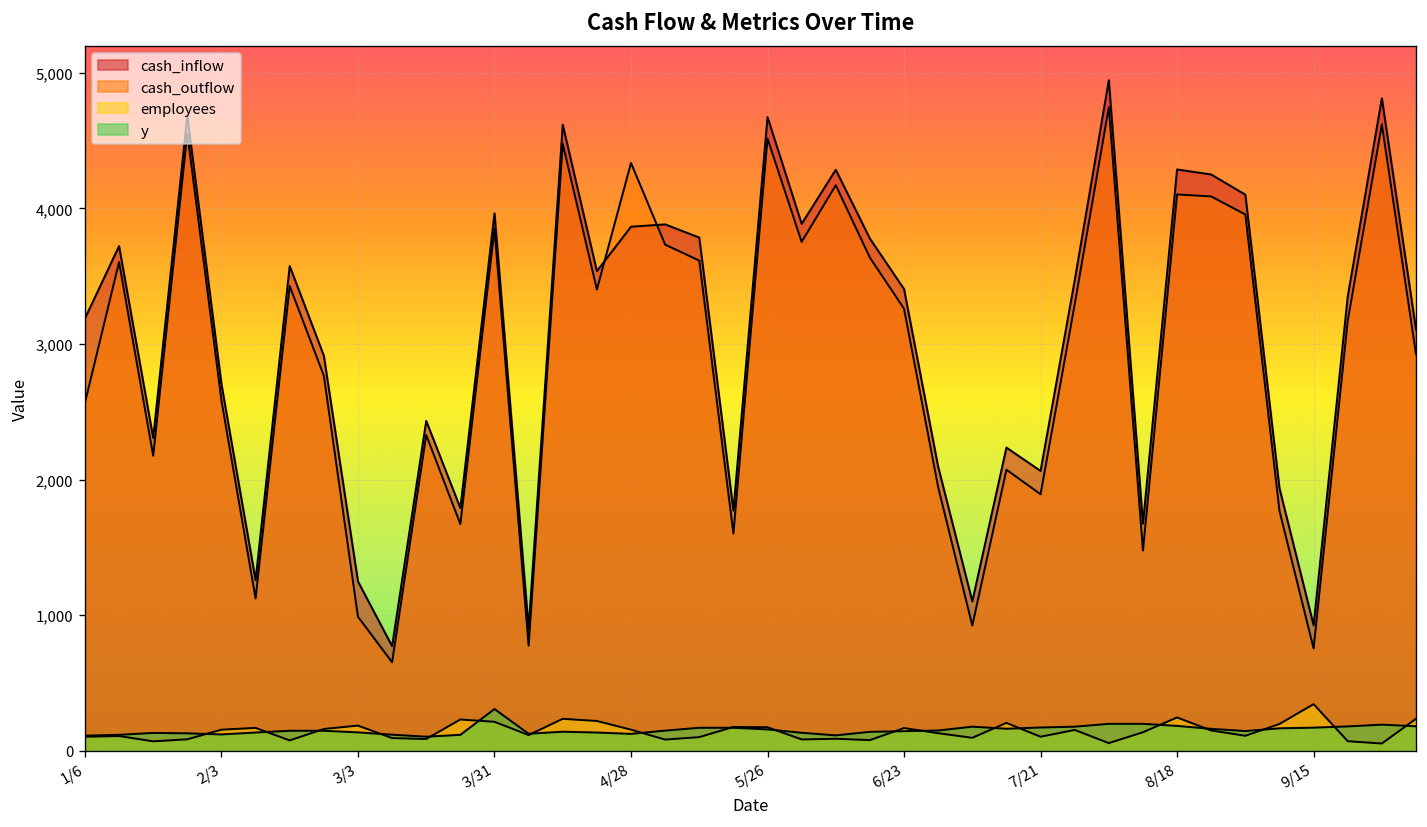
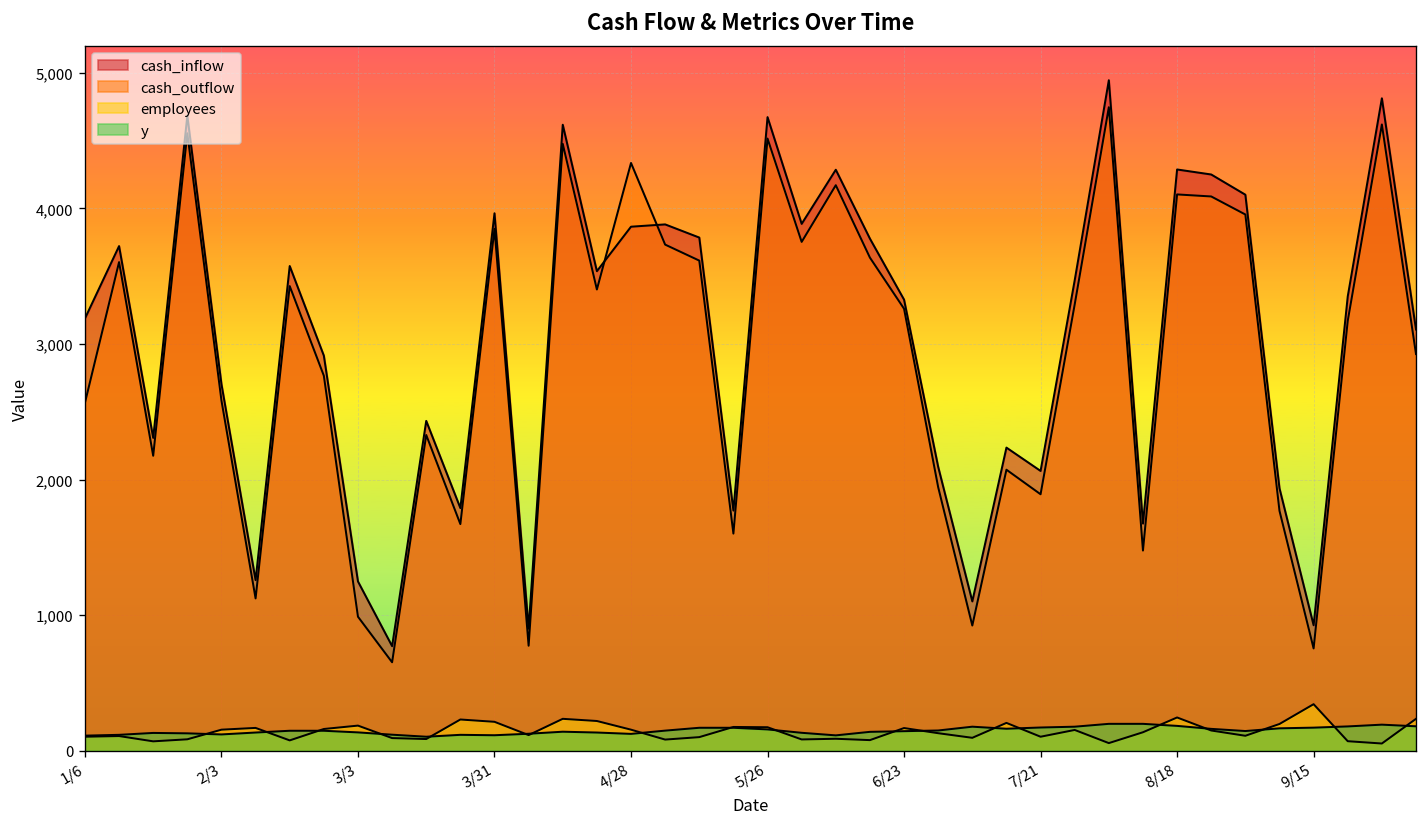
  {
    "cash_inflow": {
      "1/6": "3,190",
      "2/3": "2,700",
      "3/3": "1,250",
      "3/31": "3,960",
      "4/28": "3,870",
      "5/26": "4,670",
-     "6/23": "3,410",
+     "6/23": "3,330",
      "7/21": "2,060",
      "8/18": "4,290",
      "9/15": "930"
    },
    "cash_outflow": {
      "1/6": "2,570",
      "2/3": "2,580",
      "3/3": "990",
      "3/31": "3,850",
      "4/28": "4,340",
      "5/26": "4,520",
      "6/23": "3,260",
      "7/21": "1,890",
      "8/18": "4,100",
      "9/15": "760"
    },
    "employees": {
      "2/3": "160",
      "3/3": "190",
      "3/31": "210",
      "4/28": "160",
      "6/23": "170",
      "7/21": "100",
      "8/18": "250",
      "9/15": "340"
    },
    "y": {
      "2/3": "120",
      "3/3": "140",
-     "3/31": "310",
+     "3/31": "120",
      "4/28": "130",
      "6/23": "150",
      "7/21": "170",
      "8/18": "180",
      "9/15": "170"
    }
  }
